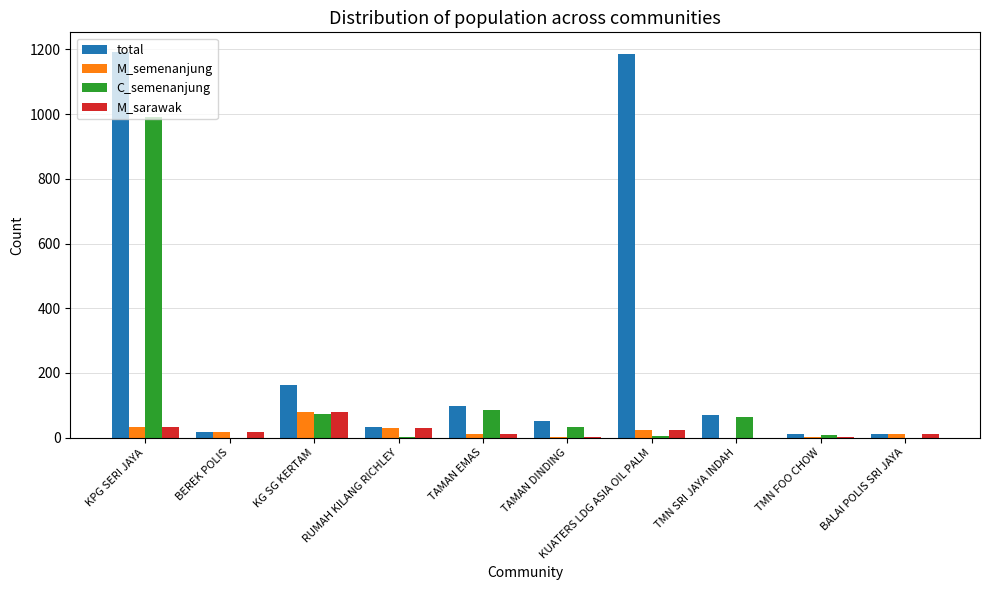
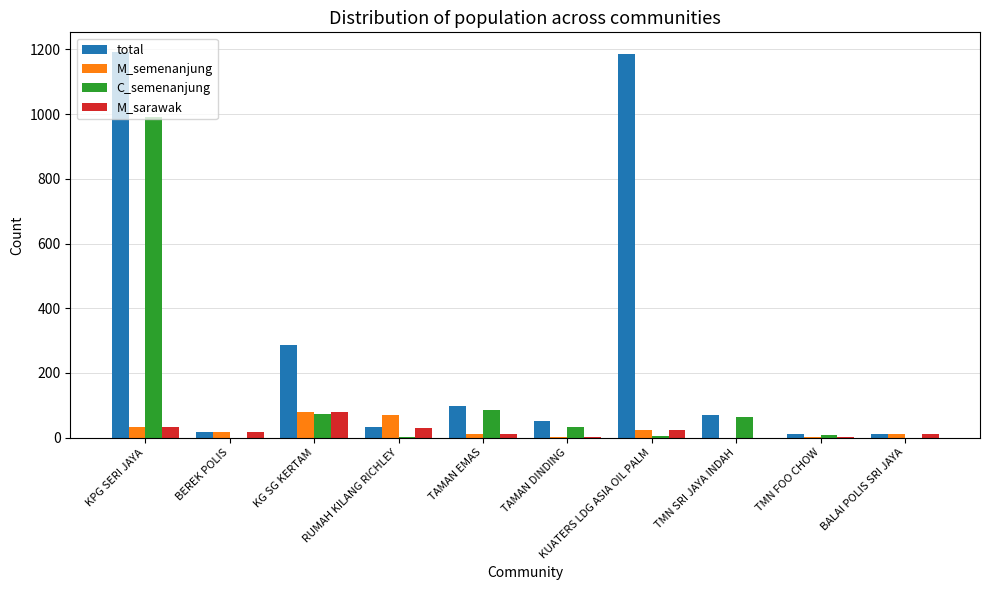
  {
    "total": {
      "BEREK POLIS": 20,
-     "KG SG KERTAM": 160,
+     "KG SG KERTAM": 290,
      "RUMAH KILANG RICHLEY": 30,
      "TAMAN EMAS": 100,
      "TAMAN DINDING": 50,
      "KUATERS LDG ASIA OIL PALM": 1190,
      "TMN SRI JAYA INDAH": 70,
      "TMN FOO CHOW": 10,
      "BALAI POLIS SRI JAYA": 10
    },
    "M_semenanjung": {
      "KPG SERI JAYA": 30,
      "BEREK POLIS": 20,
      "KG SG KERTAM": 80,
-     "RUMAH KILANG RICHLEY": 30,
+     "RUMAH KILANG RICHLEY": 70,
      "TAMAN EMAS": 10,
      "KUATERS LDG ASIA OIL PALM": 20,
      "TMN SRI JAYA INDAH": 0,
      "BALAI POLIS SRI JAYA": 10
    },
    "C_semenanjung": {
      "BEREK POLIS": 0,
      "KG SG KERTAM": 70,
      "TAMAN EMAS": 90,
      "TAMAN DINDING": 30,
      "TMN SRI JAYA INDAH": 70,
      "TMN FOO CHOW": 10,
      "BALAI POLIS SRI JAYA": 0
    },
    "M_sarawak": {
      "KPG SERI JAYA": 30,
      "BEREK POLIS": 20,
      "KG SG KERTAM": 80,
      "RUMAH KILANG RICHLEY": 30,
      "TAMAN EMAS": 10,
      "KUATERS LDG ASIA OIL PALM": 20,
      "TMN SRI JAYA INDAH": 0,
      "BALAI POLIS SRI JAYA": 10
    }
  }
